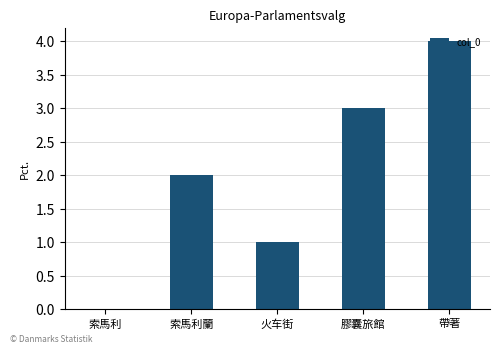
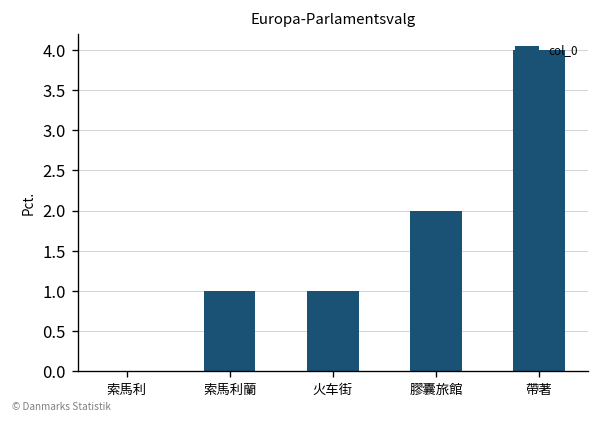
  {
    "索馬利": 0,
-   "索馬利蘭": 2,
+   "索馬利蘭": 1,
    "火车街": 1,
-   "膠囊旅館": 3,
+   "膠囊旅館": 2,
    "帶著": 4
  }
